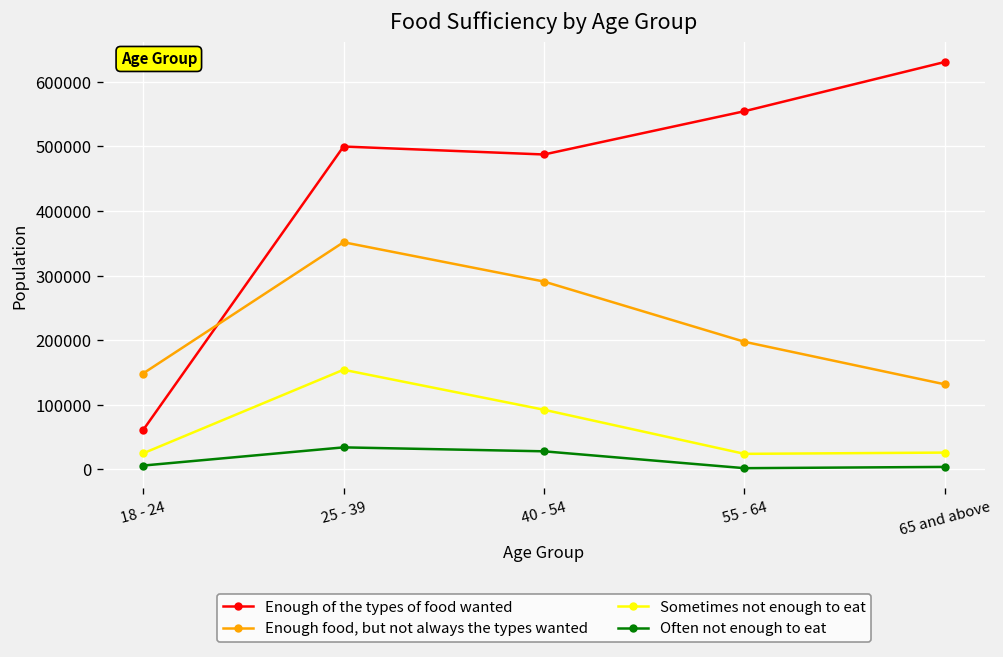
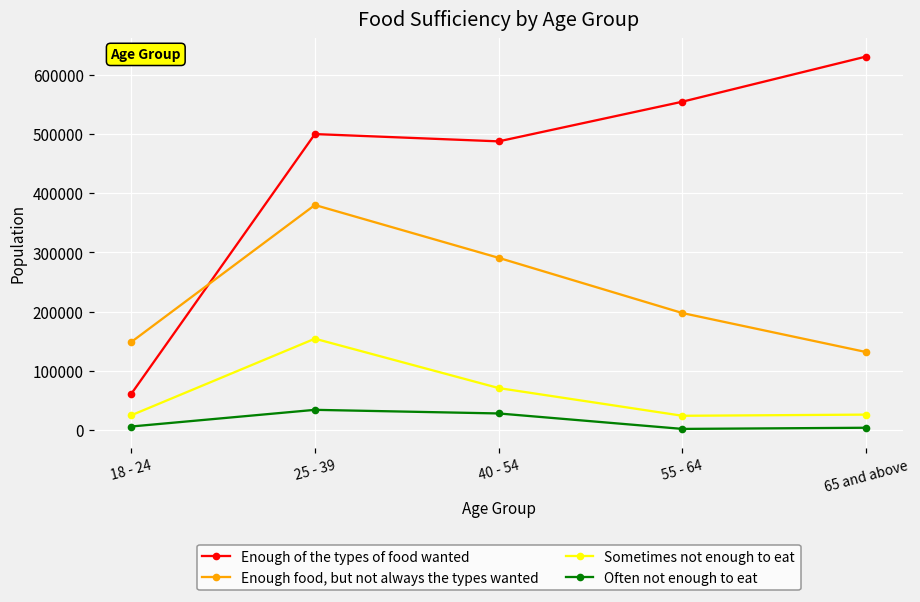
  {
    "Enough of the types of food wanted": {
      "18 - 24": 60000,
      "25 - 39": 500000,
      "40 - 54": 490000,
      "55 - 64": 550000,
      "65 and above": 630000
    },
    "Enough food, but not always the types wanted": {
      "18 - 24": 150000,
-     "25 - 39": 350000,
+     "25 - 39": 380000,
      "40 - 54": 290000,
      "55 - 64": 200000,
      "65 and above": 130000
    },
    "Sometimes not enough to eat": {
      "18 - 24": 20000,
      "25 - 39": 150000,
-     "40 - 54": 90000,
+     "40 - 54": 70000,
      "55 - 64": 20000,
      "65 and above": 30000
    },
    "Often not enough to eat": {
      "18 - 24": 10000,
      "25 - 39": 30000,
      "40 - 54": 30000,
      "55 - 64": 0,
      "65 and above": 0
    }
  }
